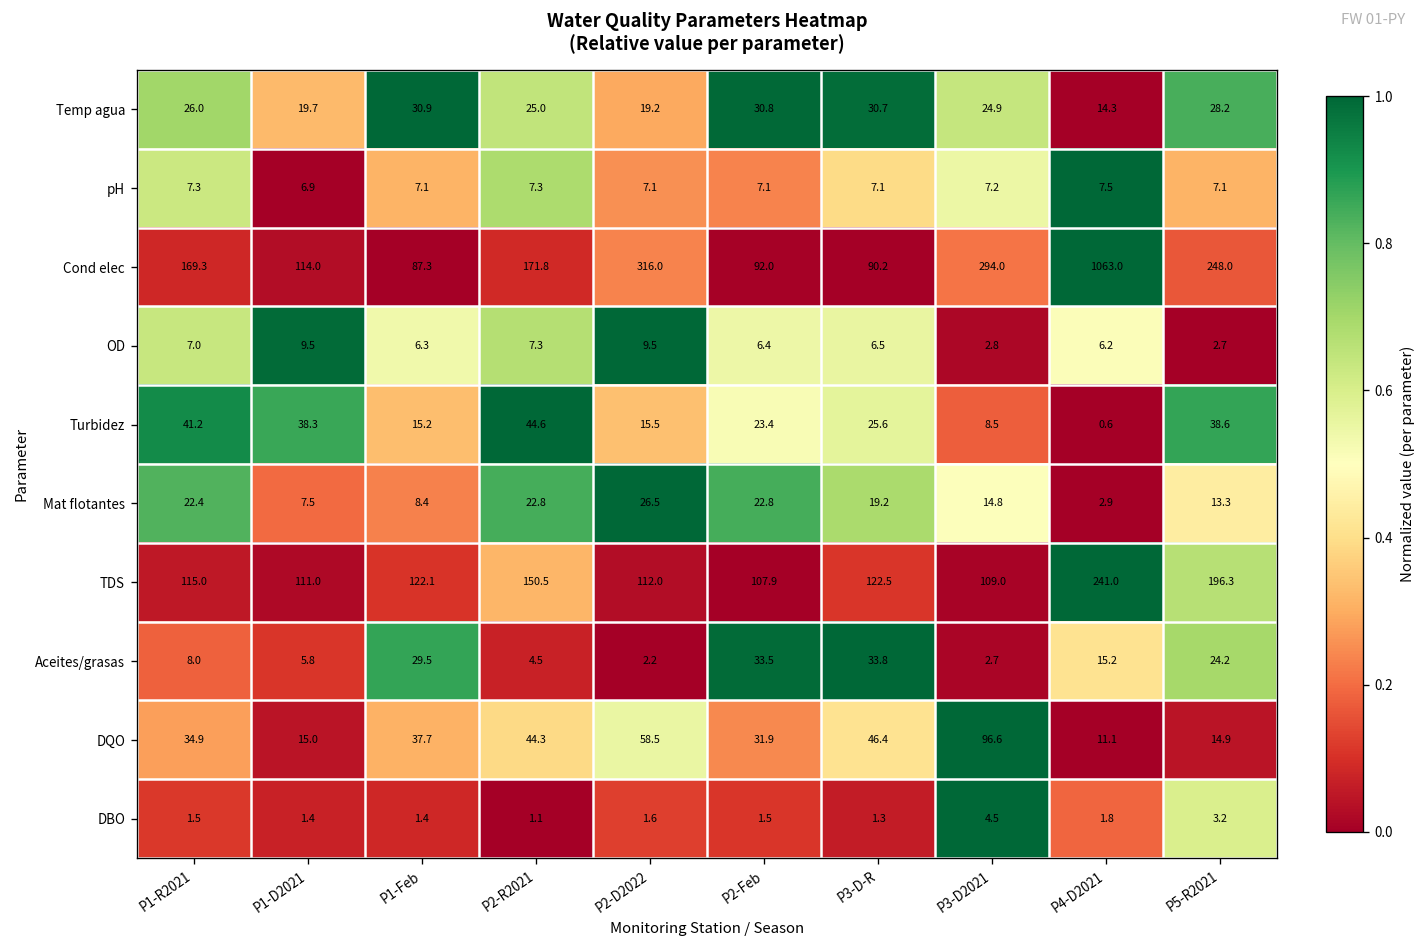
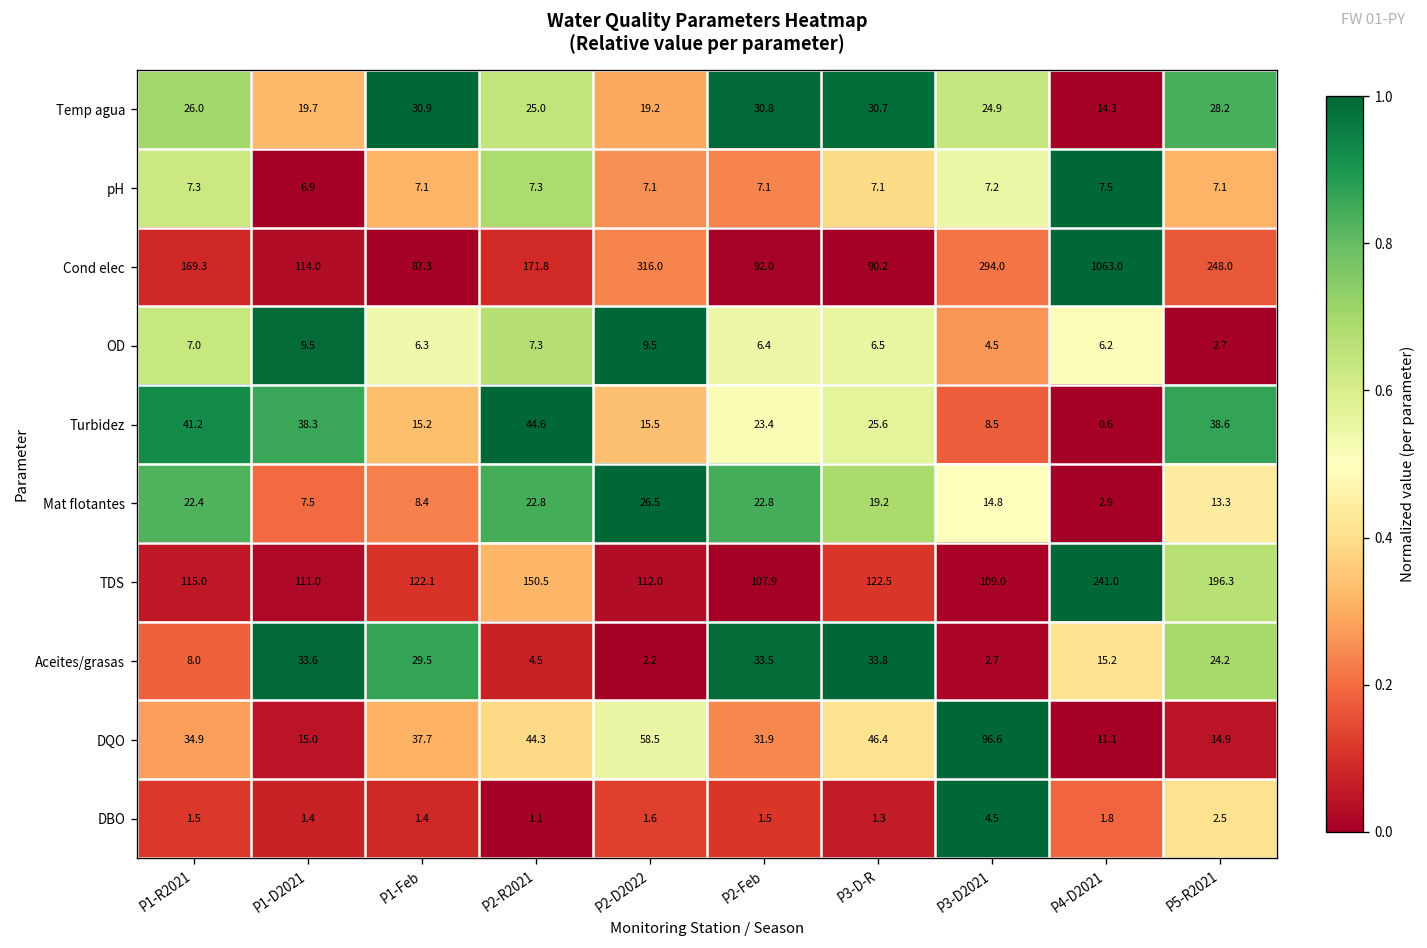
  {
    "Temp agua": {
      "P1-R2021": 26.0,
      "P1-D2021": 19.7,
      "P1-Feb": 30.9,
      "P2-R2021": 25.0,
      "P2-D2022": 19.2,
      "P2-Feb": 30.8,
      "P3-D-R": 30.7,
      "P3-D2021": 24.9,
      "P4-D2021": 14.3,
      "P5-R2021": 28.2
    },
    "pH": {
      "P1-R2021": 7.3,
      "P1-D2021": 6.9,
      "P1-Feb": 7.1,
      "P2-R2021": 7.3,
      "P2-D2022": 7.1,
      "P2-Feb": 7.1,
      "P3-D-R": 7.1,
      "P3-D2021": 7.2,
      "P4-D2021": 7.5,
      "P5-R2021": 7.1
    },
    "Cond elec": {
      "P1-R2021": 169.3,
      "P1-D2021": 114.0,
      "P1-Feb": 87.3,
      "P2-R2021": 171.8,
      "P2-D2022": 316.0,
      "P2-Feb": 92.0,
      "P3-D-R": 90.2,
      "P3-D2021": 294.0,
      "P4-D2021": 1063.0,
      "P5-R2021": 248.0
    },
    "OD": {
      "P1-R2021": 7.0,
      "P1-D2021": 9.5,
      "P1-Feb": 6.3,
      "P2-R2021": 7.3,
      "P2-D2022": 9.5,
      "P2-Feb": 6.4,
      "P3-D-R": 6.5,
-     "P3-D2021": 2.8,
+     "P3-D2021": 4.5,
      "P4-D2021": 6.2,
      "P5-R2021": 2.7
    },
    "Turbidez": {
      "P1-R2021": 41.2,
      "P1-D2021": 38.3,
      "P1-Feb": 15.2,
      "P2-R2021": 44.6,
      "P2-D2022": 15.5,
      "P2-Feb": 23.4,
      "P3-D-R": 25.6,
      "P3-D2021": 8.5,
      "P4-D2021": 0.6,
      "P5-R2021": 38.6
    },
    "Mat flotantes": {
      "P1-R2021": 22.4,
      "P1-D2021": 7.5,
      "P1-Feb": 8.4,
      "P2-R2021": 22.8,
      "P2-D2022": 26.5,
      "P2-Feb": 22.8,
      "P3-D-R": 19.2,
      "P3-D2021": 14.8,
      "P4-D2021": 2.9,
      "P5-R2021": 13.3
    },
    "TDS": {
      "P1-R2021": 115.0,
      "P1-D2021": 111.0,
      "P1-Feb": 122.1,
      "P2-R2021": 150.5,
      "P2-D2022": 112.0,
      "P2-Feb": 107.9,
      "P3-D-R": 122.5,
      "P3-D2021": 109.0,
      "P4-D2021": 241.0,
      "P5-R2021": 196.3
    },
    "Aceites/grasas": {
      "P1-R2021": 8.0,
-     "P1-D2021": 5.8,
+     "P1-D2021": 33.6,
      "P1-Feb": 29.5,
      "P2-R2021": 4.5,
      "P2-D2022": 2.2,
      "P2-Feb": 33.5,
      "P3-D-R": 33.8,
      "P3-D2021": 2.7,
      "P4-D2021": 15.2,
      "P5-R2021": 24.2
    },
    "DQO": {
      "P1-R2021": 34.9,
      "P1-D2021": 15.0,
      "P1-Feb": 37.7,
      "P2-R2021": 44.3,
      "P2-D2022": 58.5,
      "P2-Feb": 31.9,
      "P3-D-R": 46.4,
      "P3-D2021": 96.6,
      "P4-D2021": 11.1,
      "P5-R2021": 14.9
    },
    "DBO": {
      "P1-R2021": 1.5,
      "P1-D2021": 1.4,
      "P1-Feb": 1.4,
      "P2-R2021": 1.1,
      "P2-D2022": 1.6,
      "P2-Feb": 1.5,
      "P3-D-R": 1.3,
      "P3-D2021": 4.5,
      "P4-D2021": 1.8,
-     "P5-R2021": 3.2
+     "P5-R2021": 2.5
    }
  }
